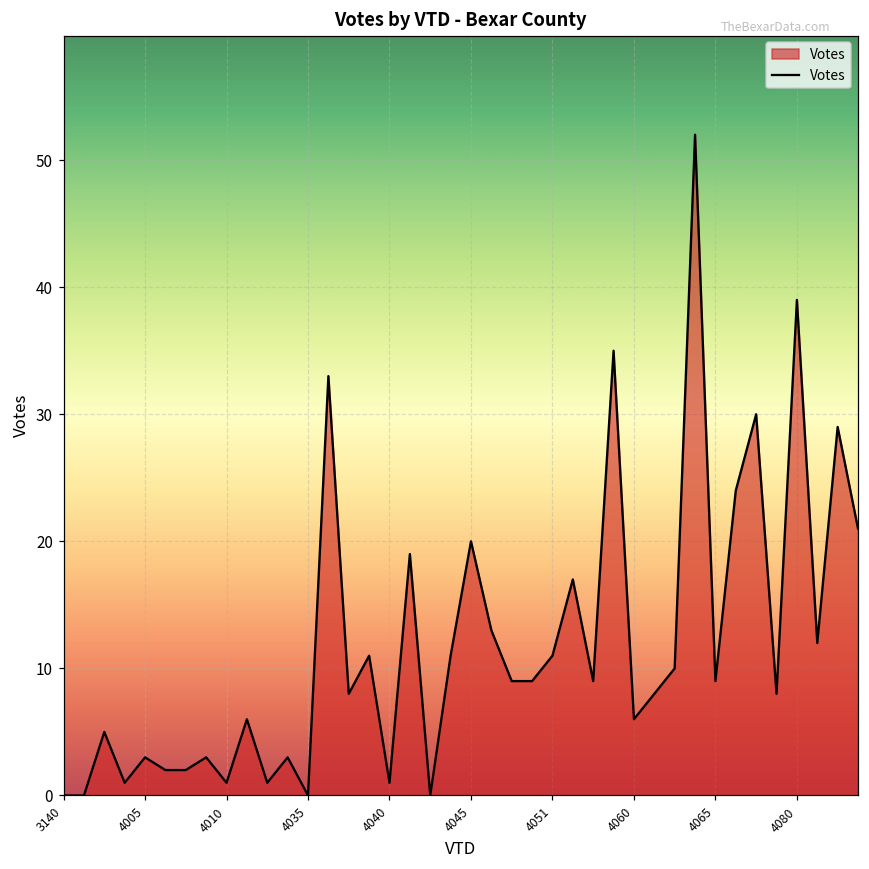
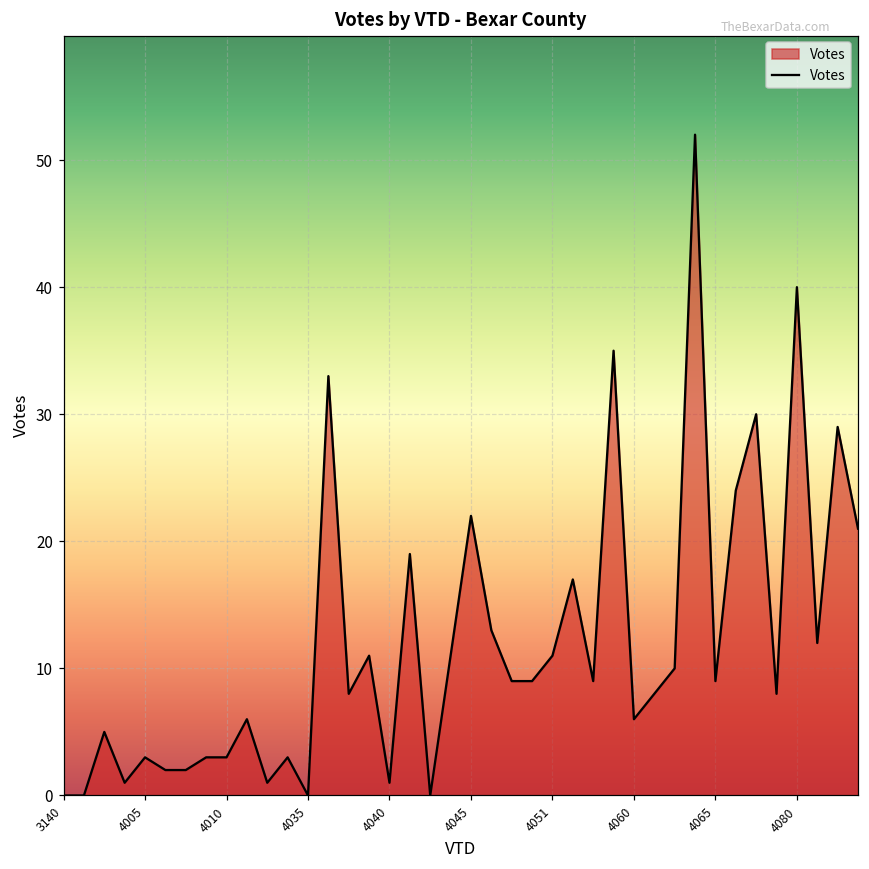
  {
    "3140": 0,
    "4005": 3,
-   "4010": 1,
+   "4010": 3,
    "4035": 0,
    "4040": 1,
-   "4045": 20,
+   "4045": 22,
    "4051": 11,
    "4060": 6,
    "4065": 9,
-   "4080": 39
+   "4080": 40
  }
